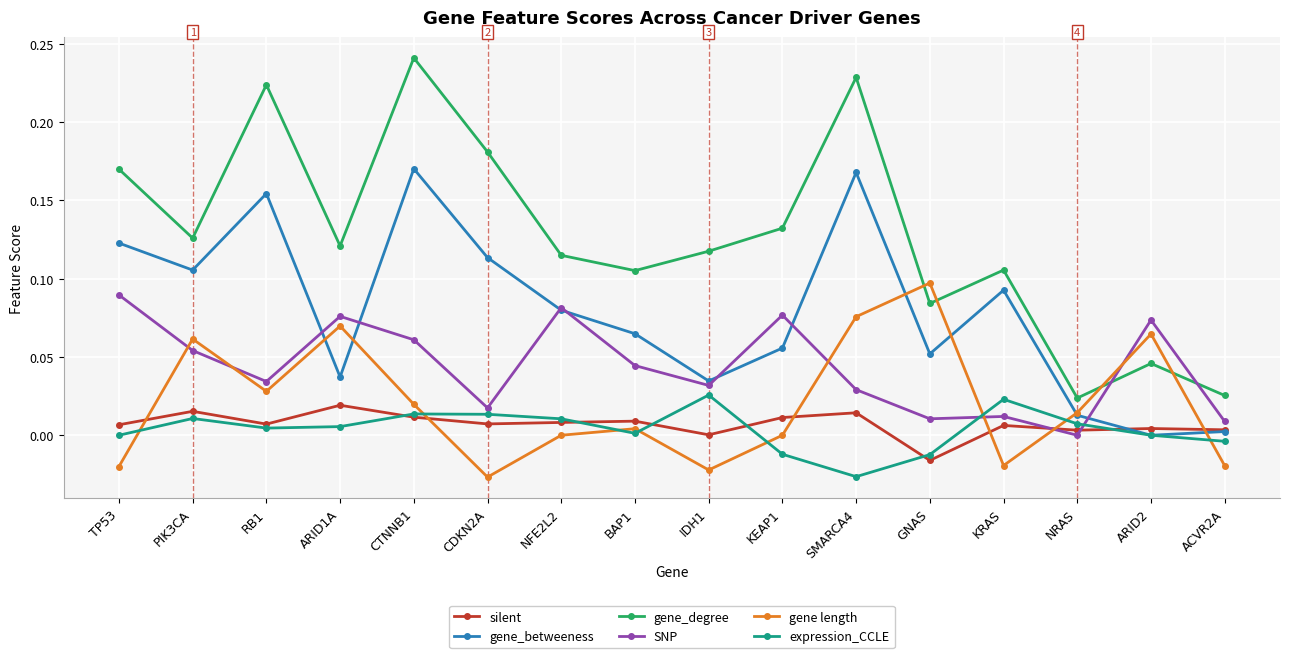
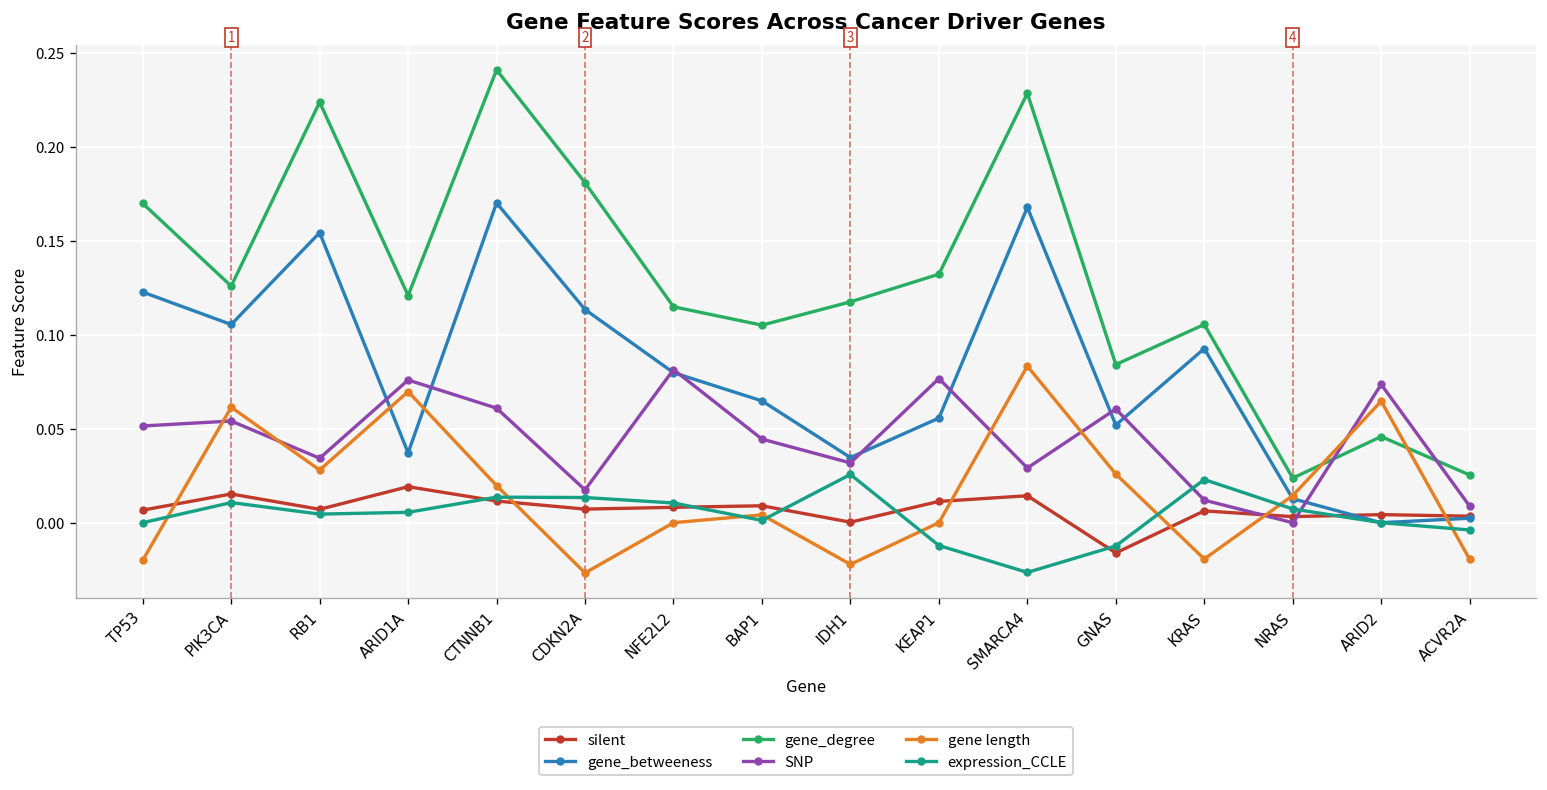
  {
    "silent": {
      "TP53": 0.007,
      "PIK3CA": 0.015,
      "RB1": 0.007,
      "ARID1A": 0.019,
      "CTNNB1": 0.012,
      "CDKN2A": 0.007,
      "NFE2L2": 0.008,
      "BAP1": 0.009,
      "IDH1": 0.000,
      "KEAP1": 0.011,
      "SMARCA4": 0.014,
      "GNAS": -0.016,
      "KRAS": 0.006,
      "NRAS": 0.003,
      "ARID2": 0.004
    },
    "gene_betweeness": {
      "TP53": 0.123,
      "PIK3CA": 0.105,
      "RB1": 0.154,
      "ARID1A": 0.037,
      "CTNNB1": 0.170,
      "CDKN2A": 0.113,
      "NFE2L2": 0.080,
      "BAP1": 0.065,
      "IDH1": 0.035,
      "KEAP1": 0.056,
      "SMARCA4": 0.168,
      "GNAS": 0.052,
      "KRAS": 0.093,
      "NRAS": 0.013
    },
    "SNP": {
-     "TP53": 0.090,
+     "TP53": 0.051,
      "PIK3CA": 0.054,
      "RB1": 0.034,
      "ARID1A": 0.076,
      "CTNNB1": 0.061,
      "CDKN2A": 0.017,
      "NFE2L2": 0.081,
      "BAP1": 0.044,
      "IDH1": 0.032,
      "KEAP1": 0.077,
      "SMARCA4": 0.029,
-     "GNAS": 0.010,
+     "GNAS": 0.060,
      "KRAS": 0.012,
      "NRAS": 0.000,
      "ARID2": 0.074,
      "ACVR2A": 0.009
    },
    "gene length": {
      "TP53": -0.020,
      "PIK3CA": 0.061,
      "RB1": 0.028,
      "ARID1A": 0.070,
      "CTNNB1": 0.020,
      "CDKN2A": -0.027,
      "NFE2L2": 0.000,
      "BAP1": 0.004,
      "IDH1": -0.022,
      "KEAP1": 0.000,
-     "SMARCA4": 0.076,
-     "GNAS": 0.097,
+     "SMARCA4": 0.083,
+     "GNAS": 0.026,
      "KRAS": -0.019,
      "NRAS": 0.014,
      "ARID2": 0.065,
      "ACVR2A": -0.019
    }
  }
